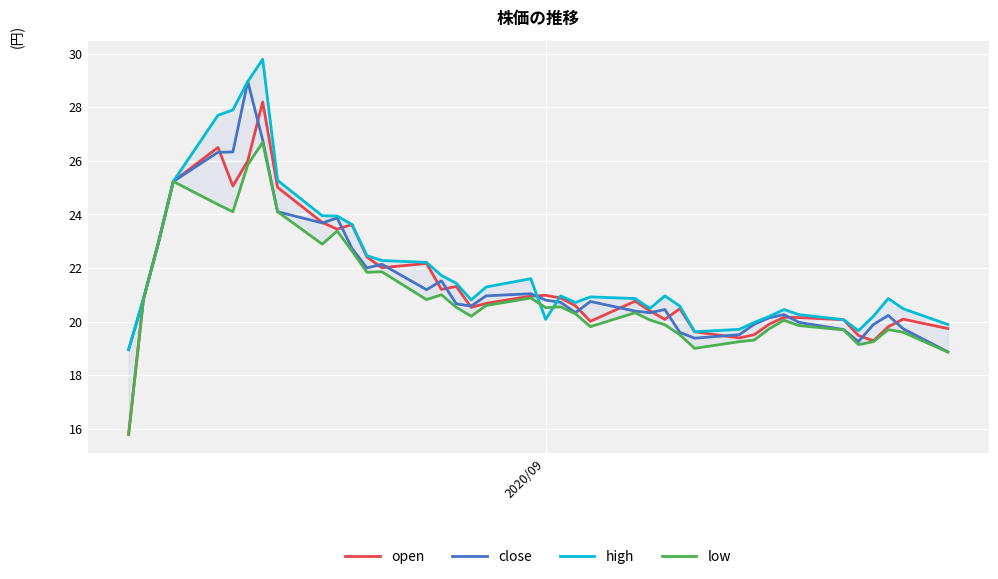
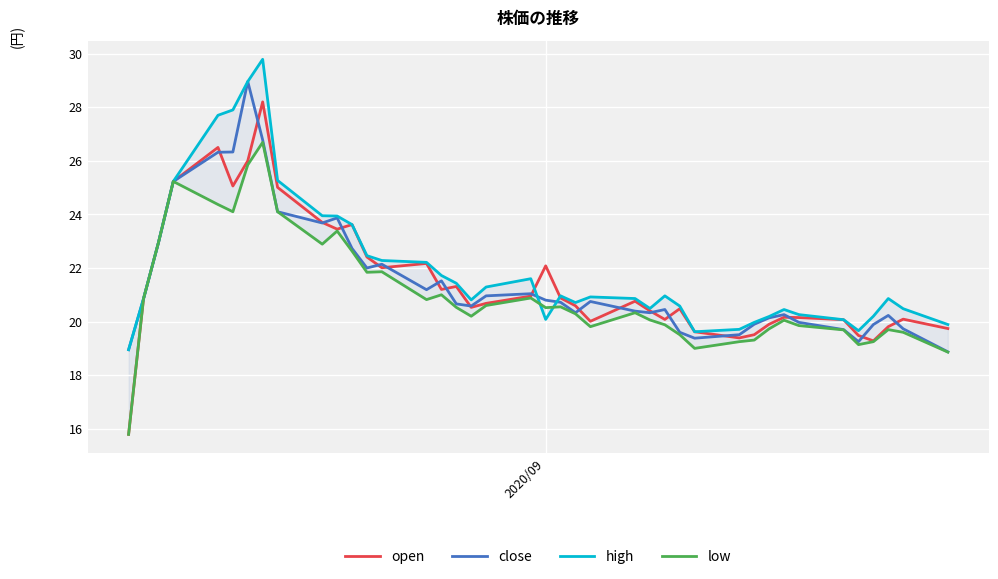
  {
    "open": {
-     "2020/09": 21.0
+     "2020/09": 22.1
    },
    "high": {
      "2020/09": 20.1
    }
  }
